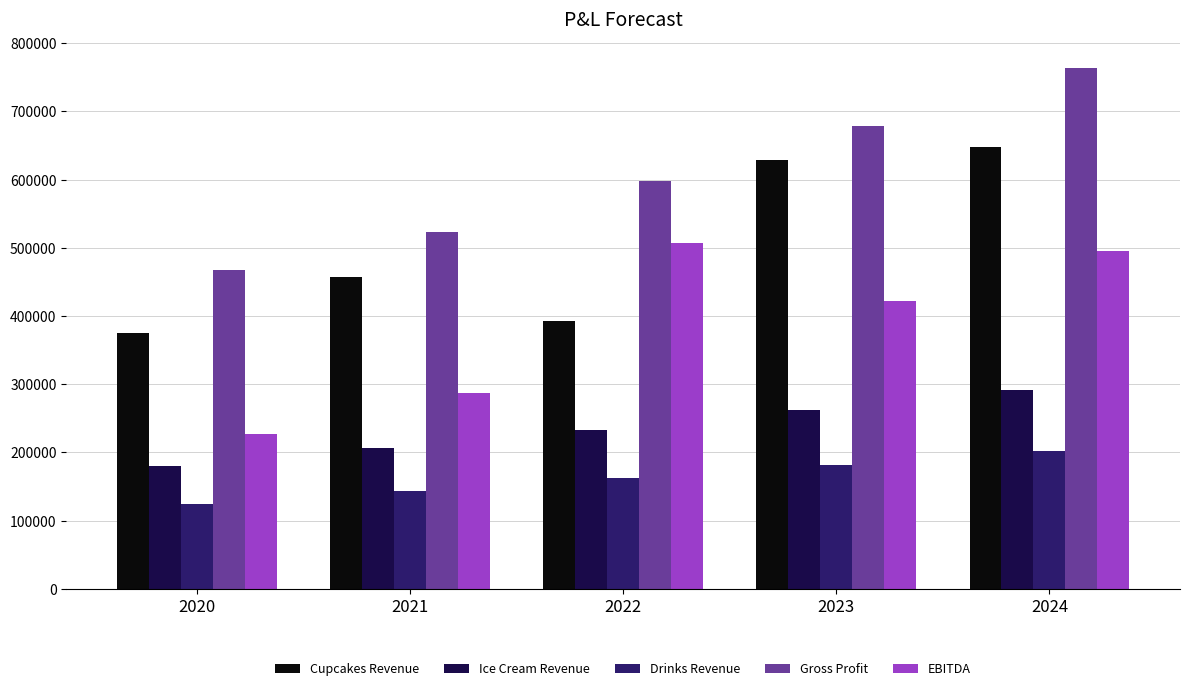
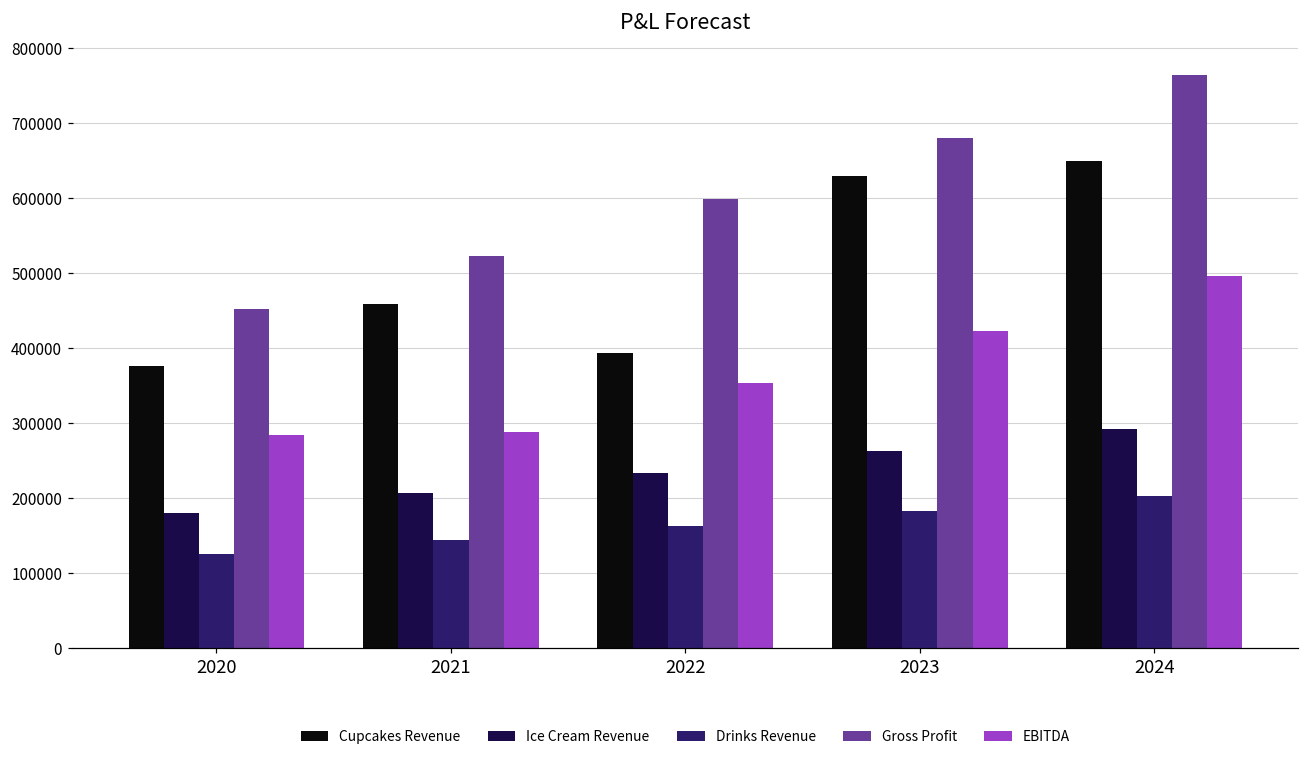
  {
    "Cupcakes Revenue": {
      "2020": 380000,
      "2021": 460000,
      "2022": 390000,
      "2023": 630000,
      "2024": 650000
    },
    "Gross Profit": {
-     "2020": 470000,
+     "2020": 450000,
      "2021": 520000,
      "2022": 600000,
      "2023": 680000,
      "2024": 760000
    },
    "EBITDA": {
-     "2020": 230000,
+     "2020": 280000,
      "2021": 290000,
-     "2022": 510000,
+     "2022": 350000,
      "2023": 420000,
      "2024": 500000
    }
  }
